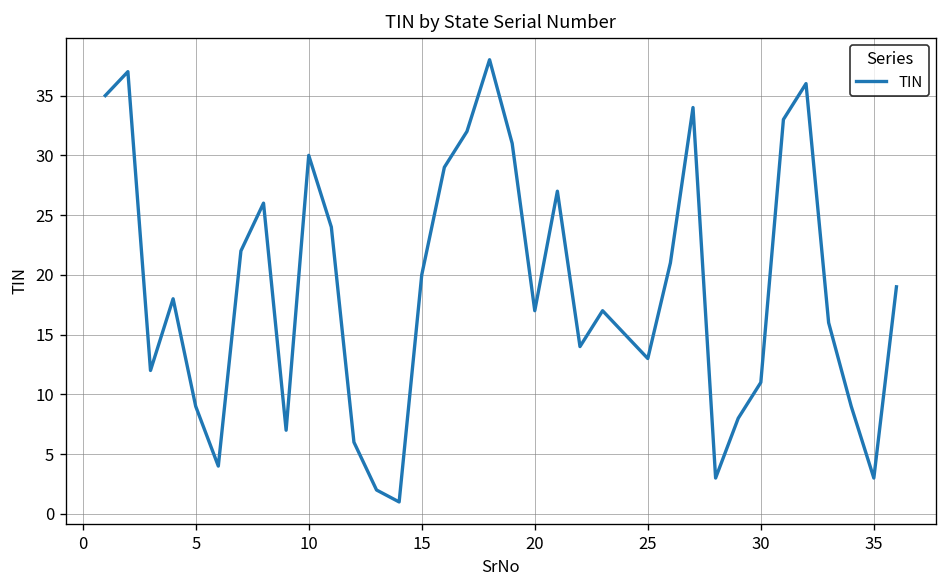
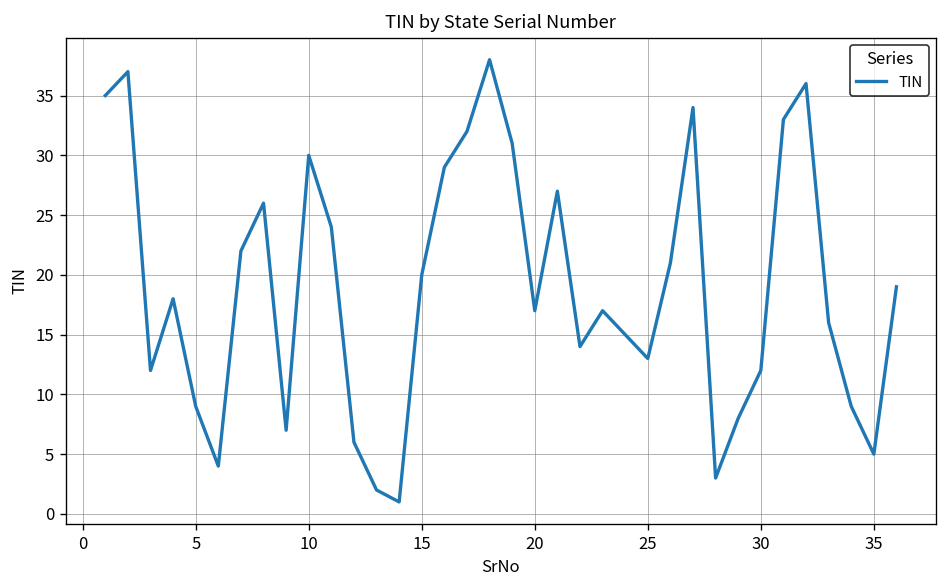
  {
    "5": 9,
    "10": 30,
    "15": 20,
    "20": 17,
    "25": 13,
-   "30": 11,
-   "35": 3
+   "30": 12,
+   "35": 5
  }
